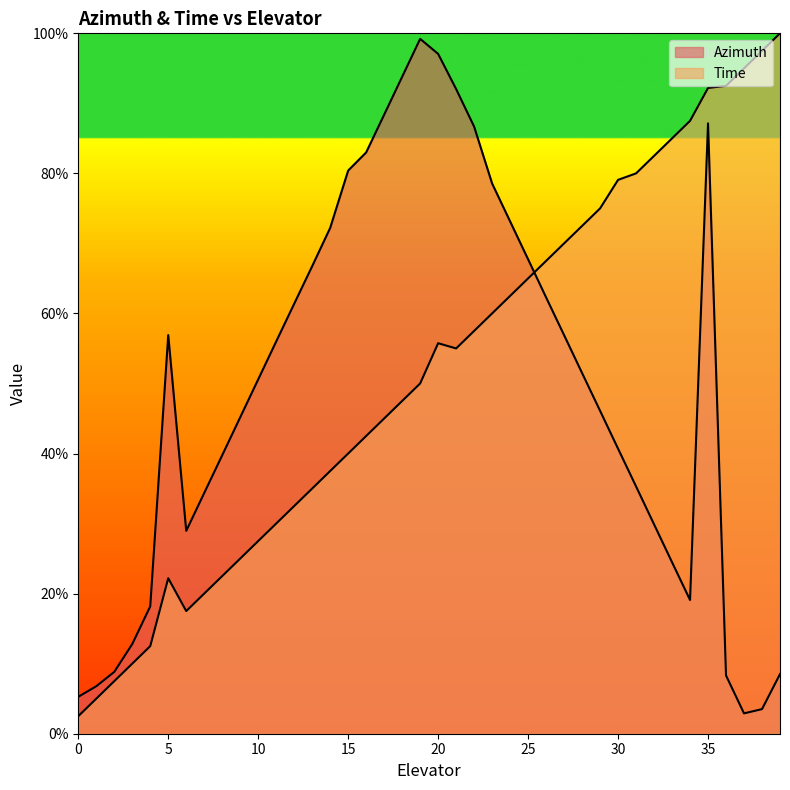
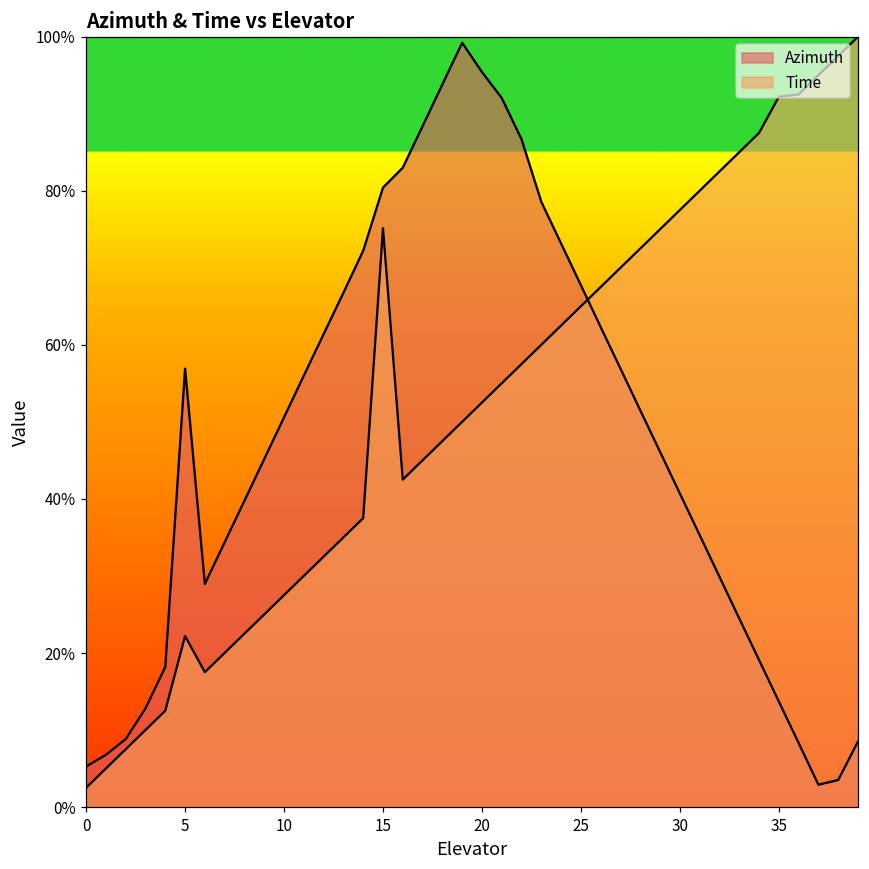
  {
    "Azimuth": {
      "0": "5%",
      "5": "57%",
      "10": "51%",
      "15": "80%",
-     "20": "97%",
+     "20": "95%",
      "25": "68%",
      "30": "41%",
-     "35": "87%"
+     "35": "14%"
    },
    "Time": {
      "0": "3%",
      "5": "22%",
      "10": "28%",
-     "15": "40%",
-     "20": "56%",
+     "15": "75%",
+     "20": "53%",
      "25": "65%",
-     "30": "79%",
+     "30": "78%",
      "35": "92%"
    }
  }
